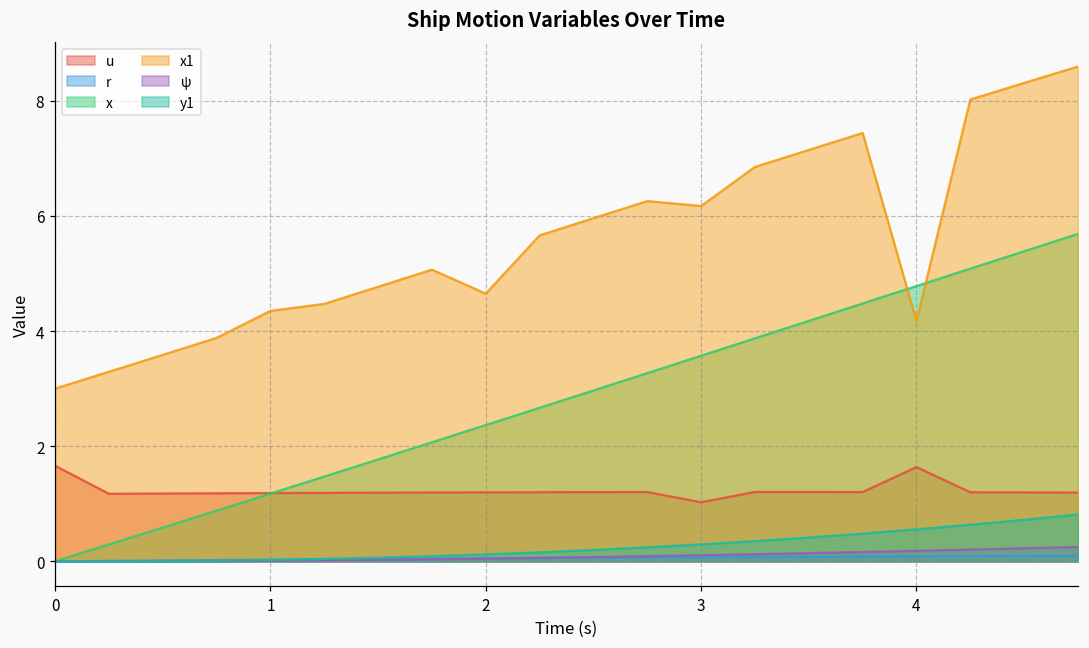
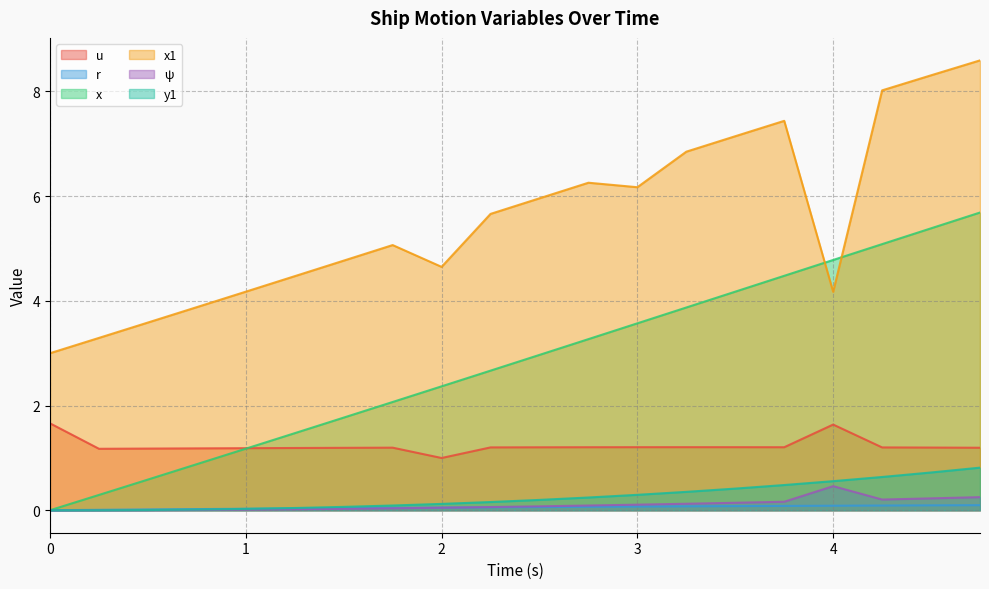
  {
    "u": {
      "0": 1.7,
-     "2": 1.2,
-     "3": 1.0,
+     "2": 1.0,
+     "3": 1.2,
      "4": 1.6
    },
    "x1": {
      "0": 3.0,
-     "1": 4.3,
+     "1": 4.2,
      "2": 4.6,
      "3": 6.2,
      "4": 4.2
    },
    "ψ": {
-     "4": 0.2
+     "4": 0.5
    }
  }
